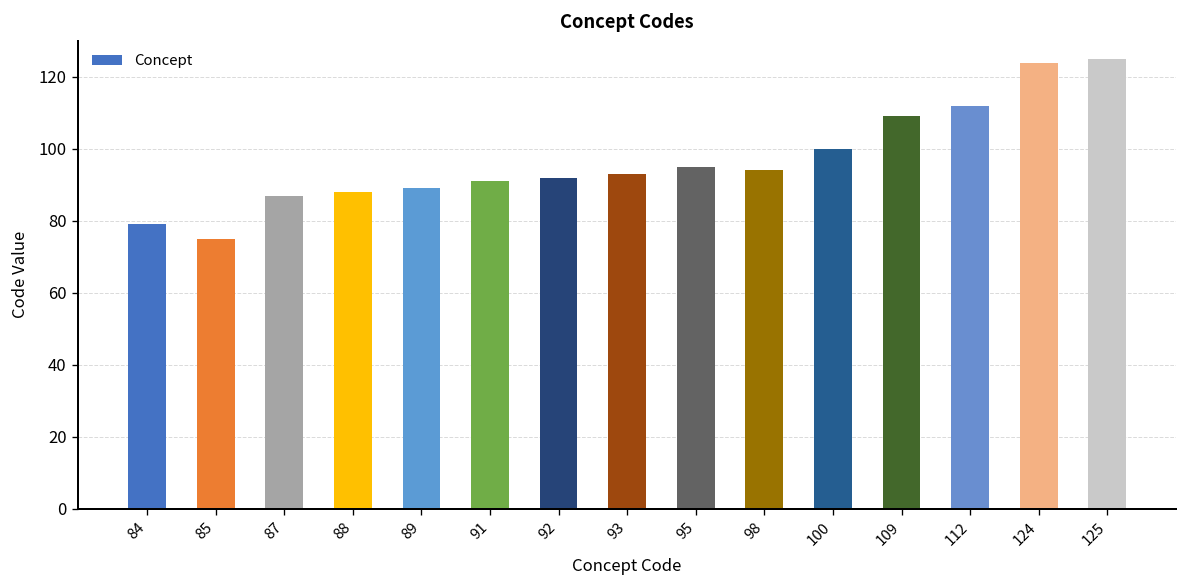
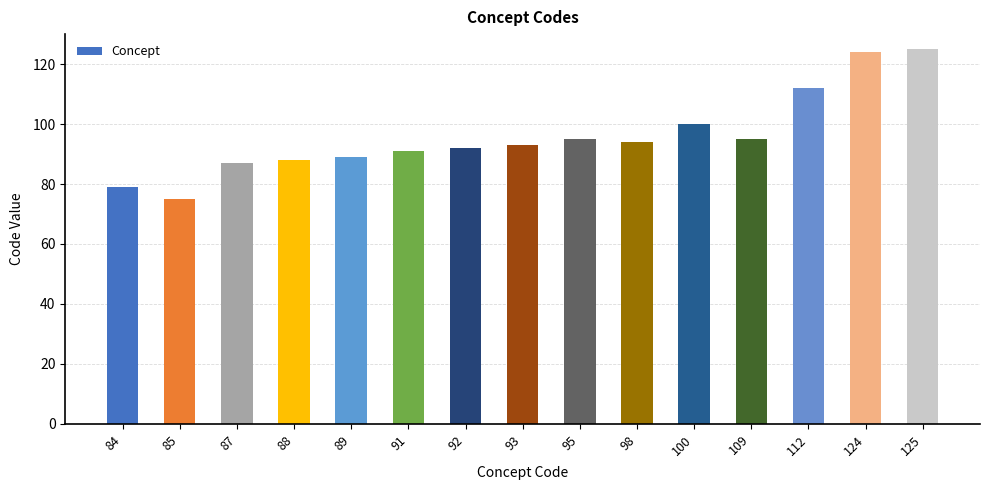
  {
    "84": 79,
    "85": 75,
    "87": 87,
    "88": 88,
    "89": 89,
    "91": 91,
    "92": 92,
    "93": 93,
    "95": 95,
    "98": 94,
    "100": 100,
-   "109": 109,
+   "109": 95,
    "112": 112,
    "124": 124,
    "125": 125
  }
